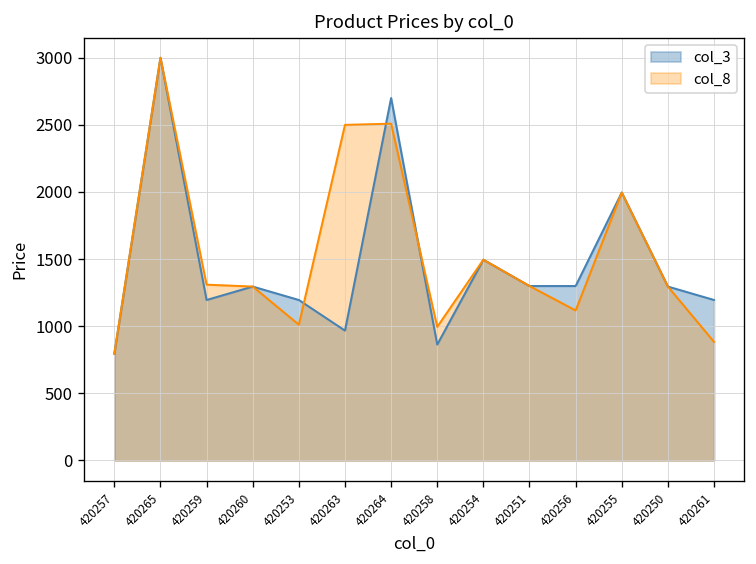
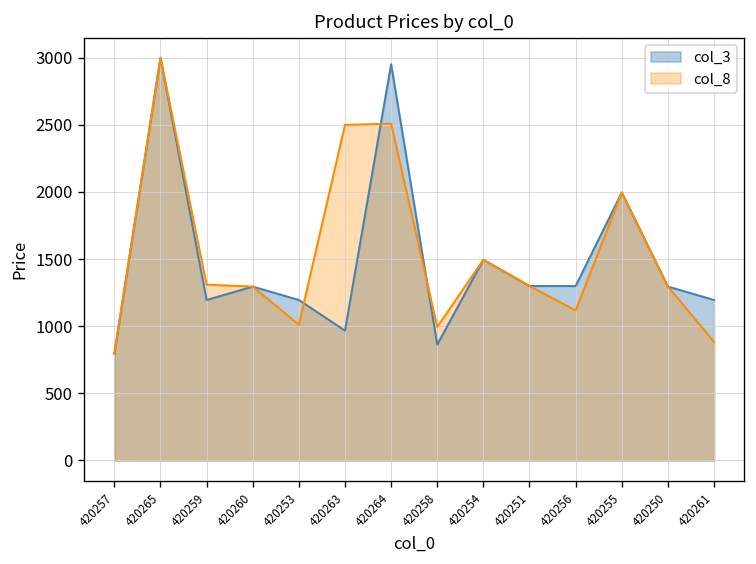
  {
    "col_3": {
      "420259": 1200,
      "420253": 1200,
      "420263": 970,
-     "420264": 2700,
+     "420264": 2950,
      "420258": 860,
      "420256": 1300,
      "420261": 1200
    },
    "col_8": {
      "420259": 1310,
      "420253": 1010,
      "420263": 2500,
      "420264": 2510,
      "420258": 1000,
      "420256": 1120,
      "420261": 880
    }
  }
